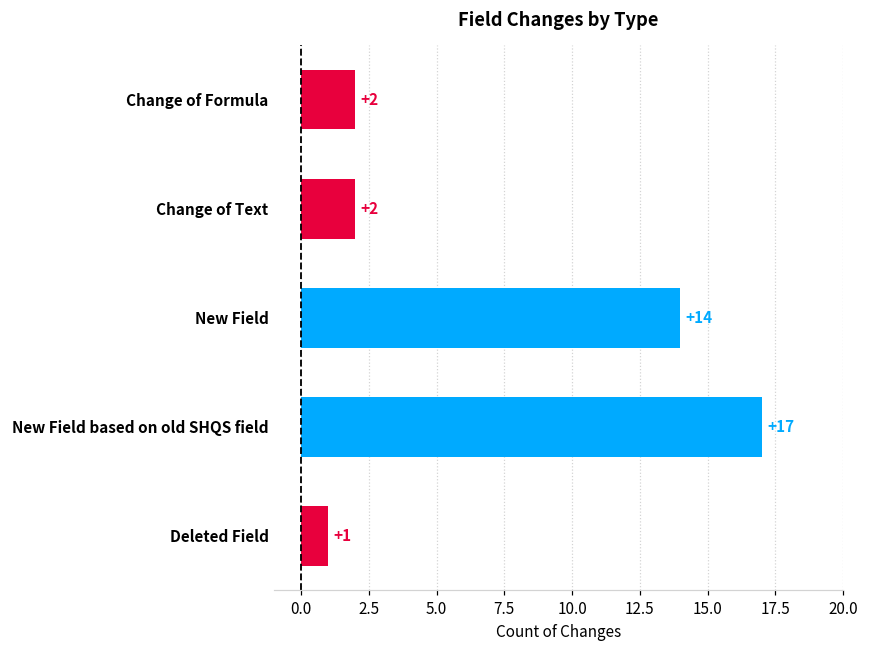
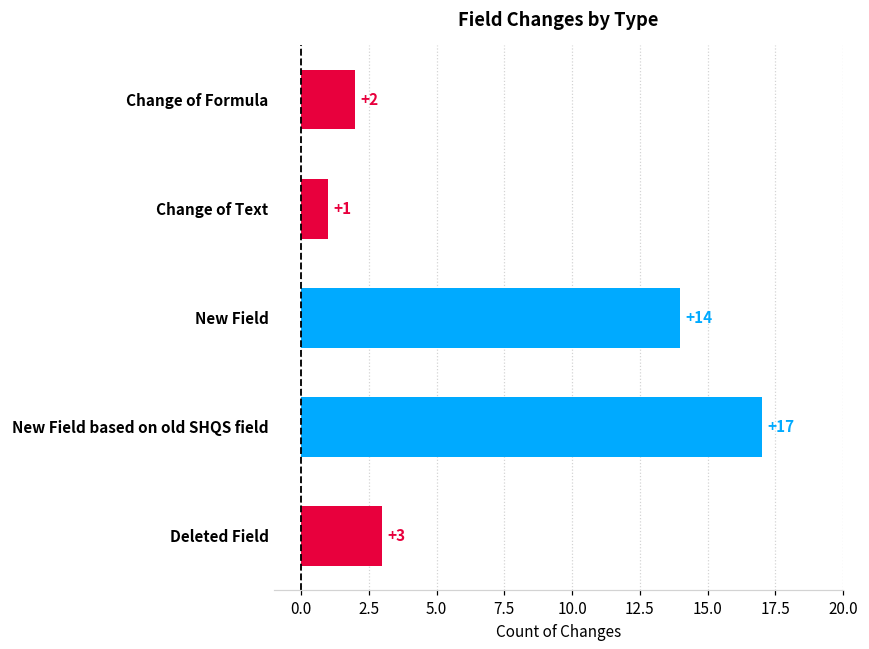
  {
    "Change of Formula": "+2",
-   "Change of Text": "+2",
+   "Change of Text": "+1",
    "New Field": "+14",
    "New Field based on old SHQS field": "+17",
-   "Deleted Field": "+1"
+   "Deleted Field": "+3"
  }
